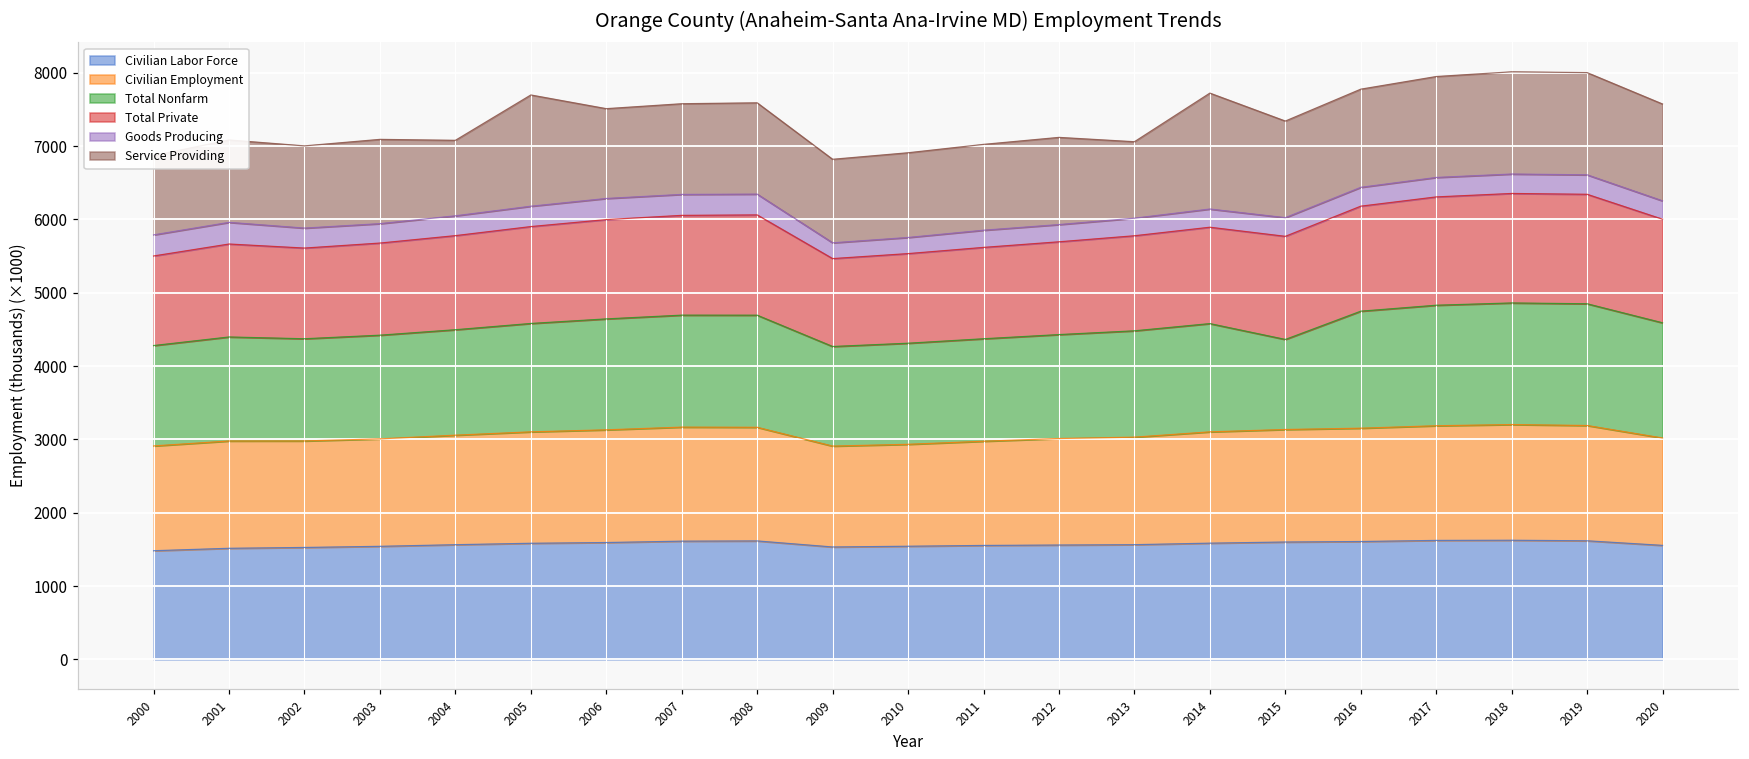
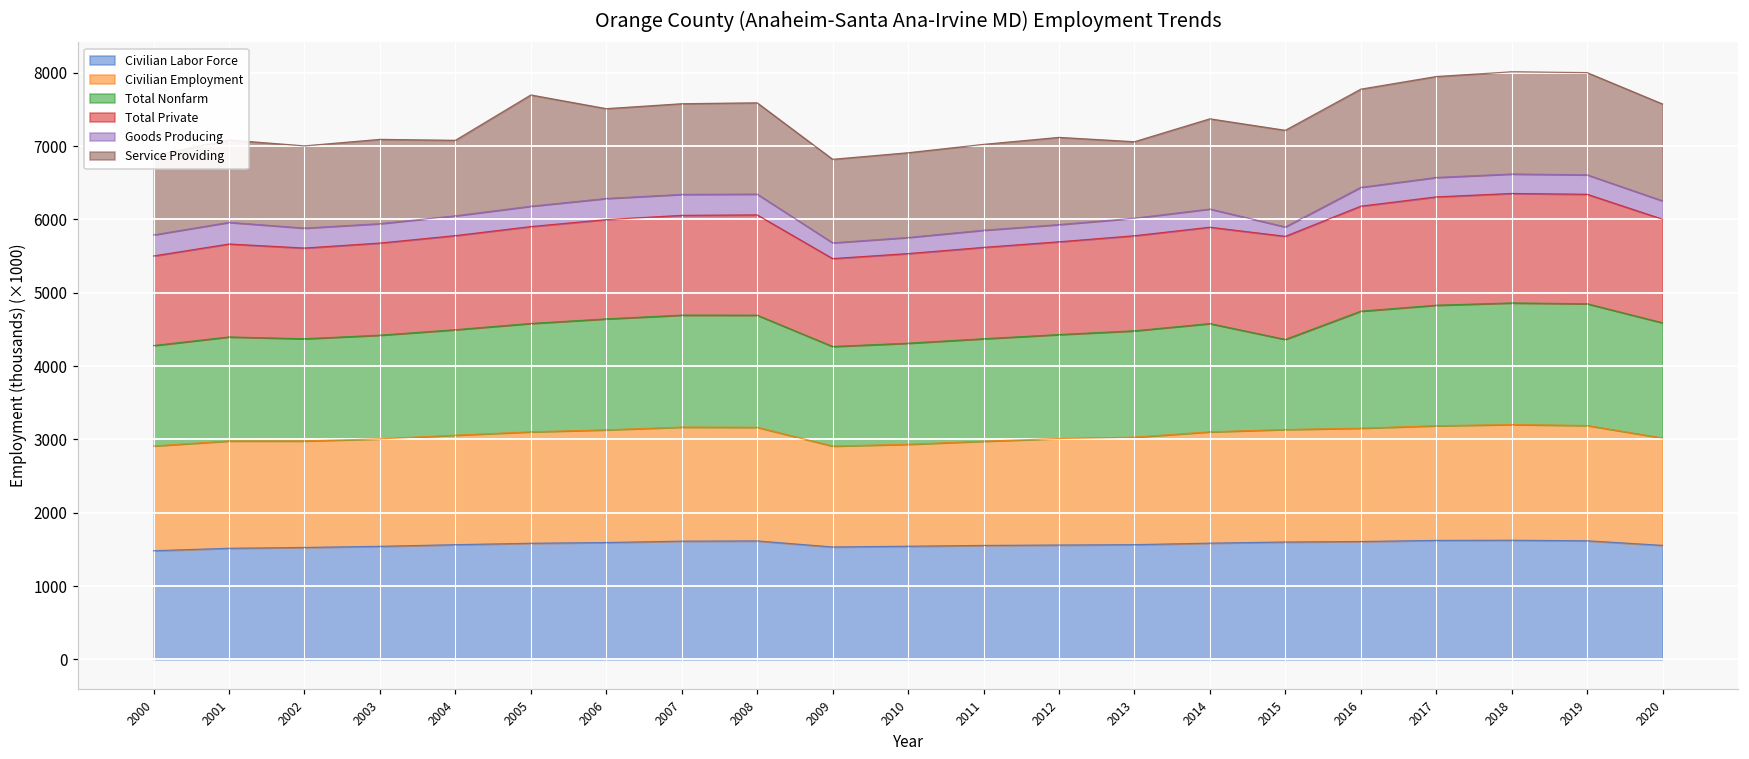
  {
    "Civilian Labor Force": {
      "2000": 1500,
      "2001": 1500,
      "2002": 1500,
      "2003": 1500,
      "2004": 1600,
      "2005": 1600,
      "2006": 1600,
      "2007": 1600,
      "2008": 1600,
      "2009": 1500,
      "2010": 1500,
      "2011": 1600,
      "2012": 1600,
      "2013": 1600,
      "2014": 1600,
      "2015": 1600,
      "2016": 1600,
      "2017": 1600,
      "2018": 1600,
      "2019": 1600,
      "2020": 1600
    },
    "Civilian Employment": {
      "2000": 1400,
      "2001": 1500,
      "2002": 1500,
      "2003": 1500,
      "2004": 1500,
      "2005": 1500,
      "2006": 1500,
      "2007": 1600,
      "2008": 1500,
      "2009": 1400,
      "2010": 1400,
      "2011": 1400,
      "2012": 1500,
      "2013": 1500,
      "2014": 1500,
      "2015": 1500,
      "2016": 1500,
      "2017": 1600,
      "2018": 1600,
      "2019": 1600,
      "2020": 1500
    },
    "Total Nonfarm": {
      "2000": 1400,
      "2001": 1400,
      "2002": 1400,
      "2003": 1400,
      "2004": 1400,
      "2005": 1500,
      "2006": 1500,
      "2007": 1500,
      "2008": 1500,
      "2009": 1400,
      "2010": 1400,
      "2011": 1400,
      "2012": 1400,
      "2013": 1500,
      "2014": 1500,
      "2015": 1200,
      "2016": 1600,
      "2017": 1600,
      "2018": 1700,
      "2019": 1700,
      "2020": 1600
    },
    "Total Private": {
      "2000": 1200,
      "2001": 1300,
      "2002": 1200,
      "2003": 1300,
      "2004": 1300,
      "2005": 1300,
      "2006": 1400,
      "2007": 1400,
      "2008": 1400,
      "2009": 1200,
      "2010": 1200,
      "2011": 1200,
      "2012": 1300,
      "2013": 1300,
      "2014": 1300,
      "2015": 1400,
      "2016": 1400,
      "2017": 1500,
      "2018": 1500,
      "2019": 1500,
      "2020": 1400
    },
    "Goods Producing": {
      "2000": 300,
      "2001": 300,
      "2002": 300,
      "2003": 300,
      "2004": 300,
      "2005": 300,
      "2006": 300,
      "2007": 300,
      "2008": 300,
      "2009": 200,
      "2010": 200,
      "2011": 200,
      "2012": 200,
      "2013": 200,
      "2014": 200,
-     "2015": 300,
+     "2015": 100,
      "2016": 300,
      "2017": 300,
      "2018": 300,
      "2019": 300,
      "2020": 300
    },
    "Service Providing": {
      "2002": 1100,
      "2003": 1100,
      "2004": 1000,
      "2005": 1500,
      "2006": 1200,
      "2007": 1200,
      "2008": 1200,
      "2009": 1100,
      "2010": 1200,
      "2011": 1200,
      "2012": 1200,
      "2013": 1000,
-     "2014": 1600,
+     "2014": 1200,
      "2015": 1300,
      "2016": 1300,
      "2017": 1400,
      "2018": 1400,
      "2019": 1400,
      "2020": 1300
    }
  }
